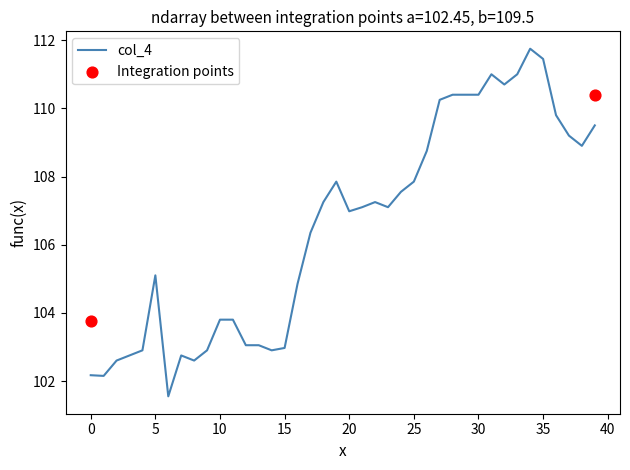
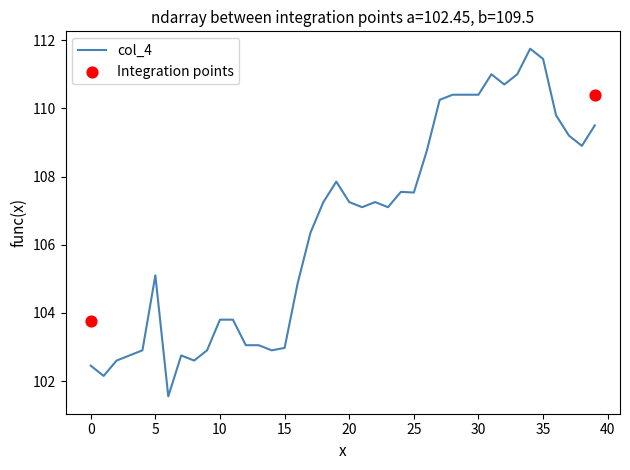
  {
    "col_4": {
-     "0": 102.2,
+     "0": 102.5,
      "5": 105.1,
      "10": 103.8,
      "15": 103.0,
-     "20": 107.0,
-     "25": 107.9,
+     "20": 107.3,
+     "25": 107.5,
      "30": 110.4,
      "35": 111.5
    }
  }
